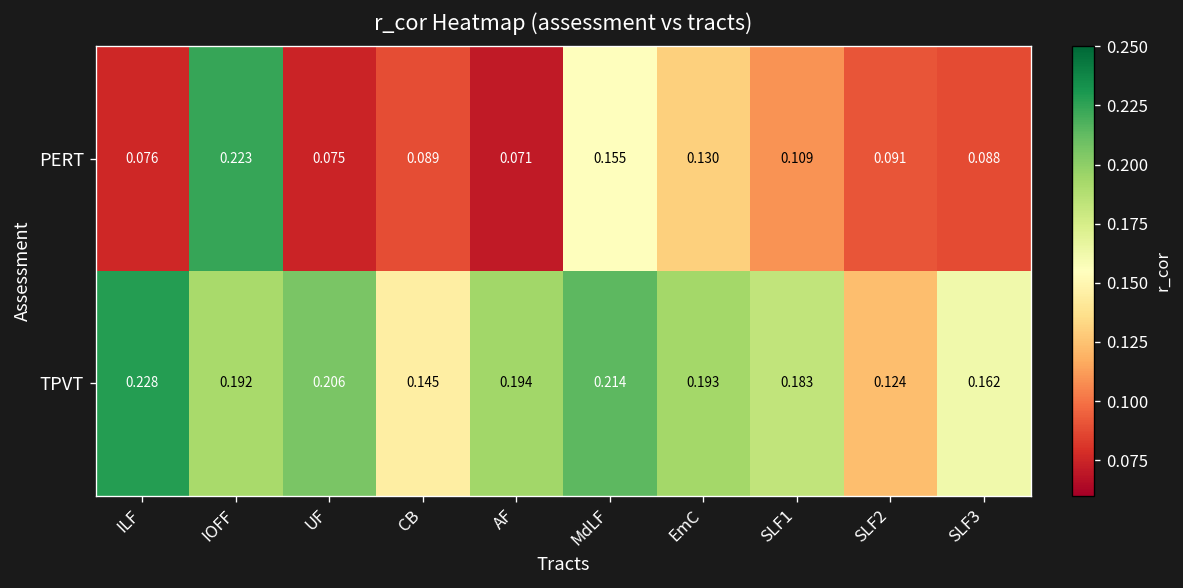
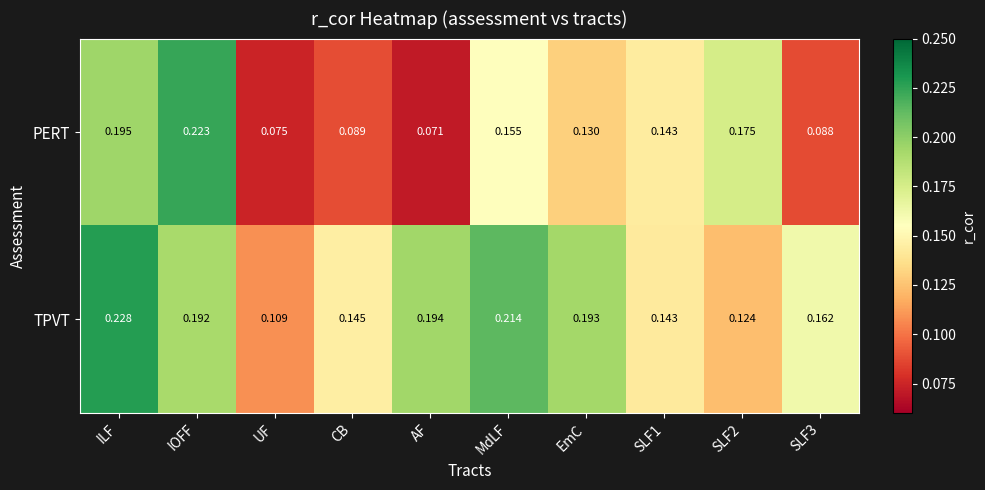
  {
    "PERT": {
-     "ILF": 0.076,
+     "ILF": 0.195,
      "IOFF": 0.223,
      "UF": 0.075,
      "CB": 0.089,
      "AF": 0.071,
      "MdLF": 0.155,
      "EmC": 0.130,
-     "SLF1": 0.109,
-     "SLF2": 0.091,
+     "SLF1": 0.143,
+     "SLF2": 0.175,
      "SLF3": 0.088
    },
    "TPVT": {
      "ILF": 0.228,
      "IOFF": 0.192,
-     "UF": 0.206,
+     "UF": 0.109,
      "CB": 0.145,
      "AF": 0.194,
      "MdLF": 0.214,
      "EmC": 0.193,
-     "SLF1": 0.183,
+     "SLF1": 0.143,
      "SLF2": 0.124,
      "SLF3": 0.162
    }
  }
